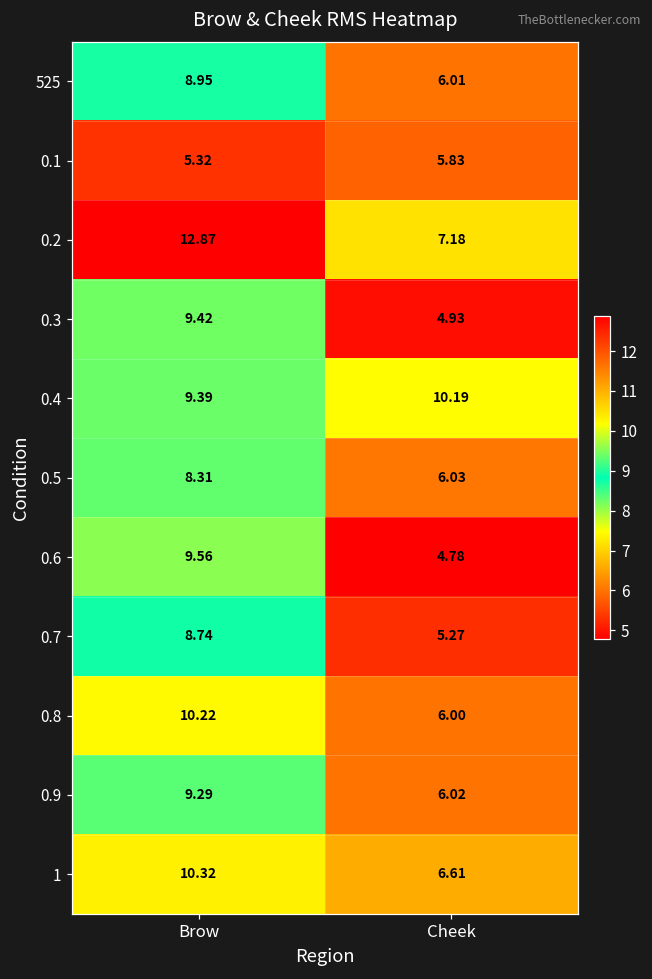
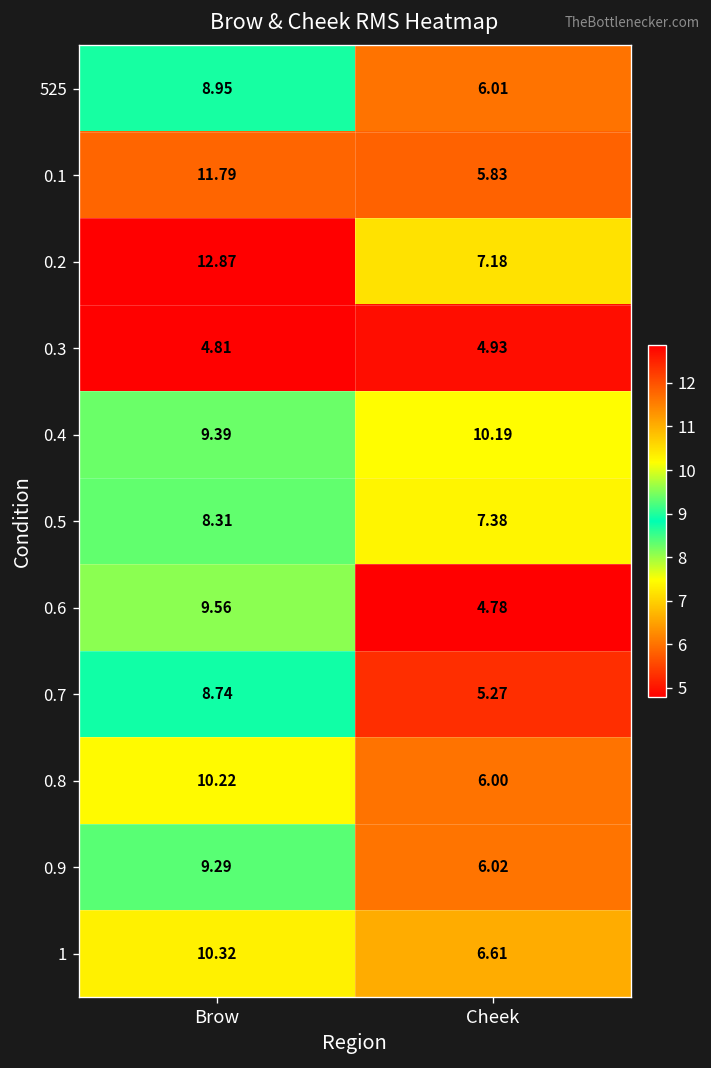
  {
    "525": {
      "Brow": 8.95,
      "Cheek": 6.01
    },
    "0.1": {
-     "Brow": 5.32,
+     "Brow": 11.79,
      "Cheek": 5.83
    },
    "0.2": {
      "Brow": 12.87,
      "Cheek": 7.18
    },
    "0.3": {
-     "Brow": 9.42,
+     "Brow": 4.81,
      "Cheek": 4.93
    },
    "0.4": {
      "Brow": 9.39,
      "Cheek": 10.19
    },
    "0.5": {
      "Brow": 8.31,
-     "Cheek": 6.03
+     "Cheek": 7.38
    },
    "0.6": {
      "Brow": 9.56,
      "Cheek": 4.78
    },
    "0.7": {
      "Brow": 8.74,
      "Cheek": 5.27
    },
    "0.8": {
      "Brow": 10.22,
      "Cheek": 6.00
    },
    "0.9": {
      "Brow": 9.29,
      "Cheek": 6.02
    },
    "1": {
      "Brow": 10.32,
      "Cheek": 6.61
    }
  }
